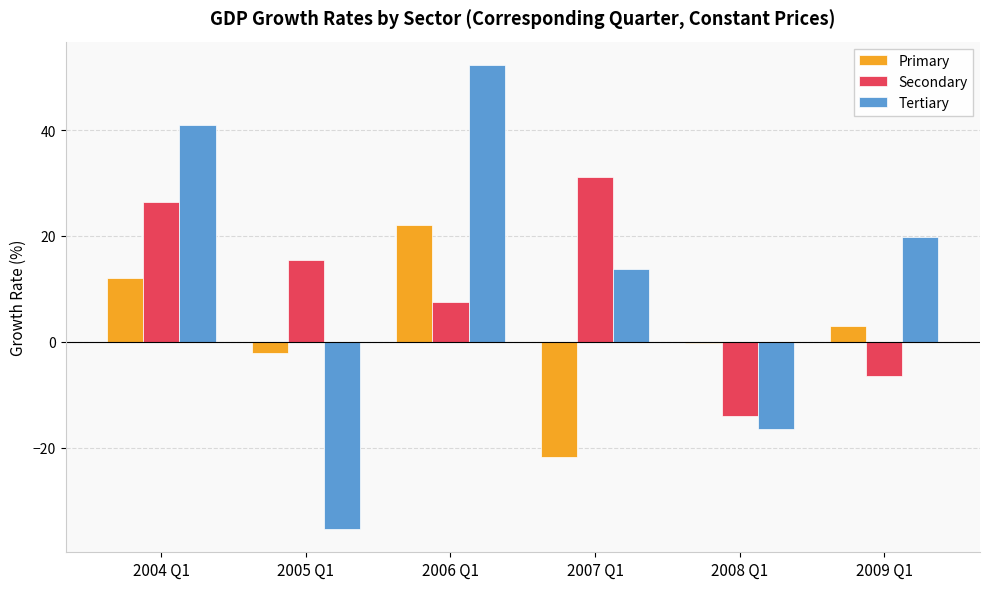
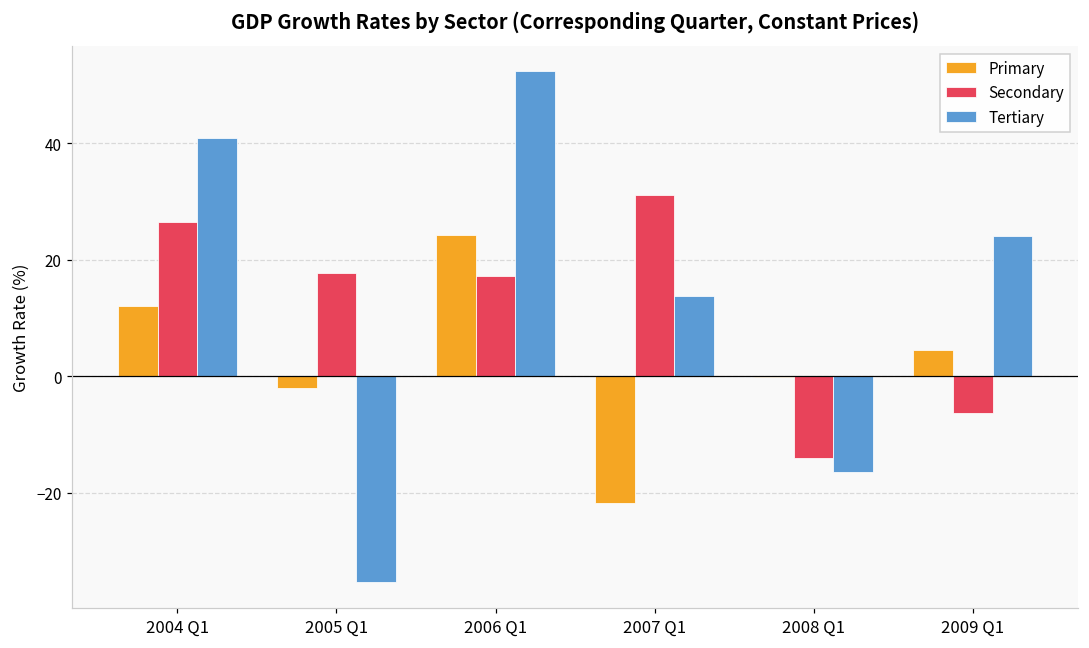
  {
    "Primary": {
      "2004 Q1": 12,
      "2005 Q1": -2,
-     "2006 Q1": 22,
+     "2006 Q1": 24,
      "2007 Q1": -22,
-     "2009 Q1": 3
+     "2009 Q1": 5
    },
    "Secondary": {
      "2004 Q1": 26,
-     "2005 Q1": 15,
-     "2006 Q1": 8,
+     "2005 Q1": 18,
+     "2006 Q1": 17,
      "2007 Q1": 31,
      "2008 Q1": -14,
      "2009 Q1": -6
    },
    "Tertiary": {
      "2004 Q1": 41,
      "2005 Q1": -35,
      "2006 Q1": 52,
      "2007 Q1": 14,
      "2008 Q1": -17,
-     "2009 Q1": 20
+     "2009 Q1": 24
    }
  }
